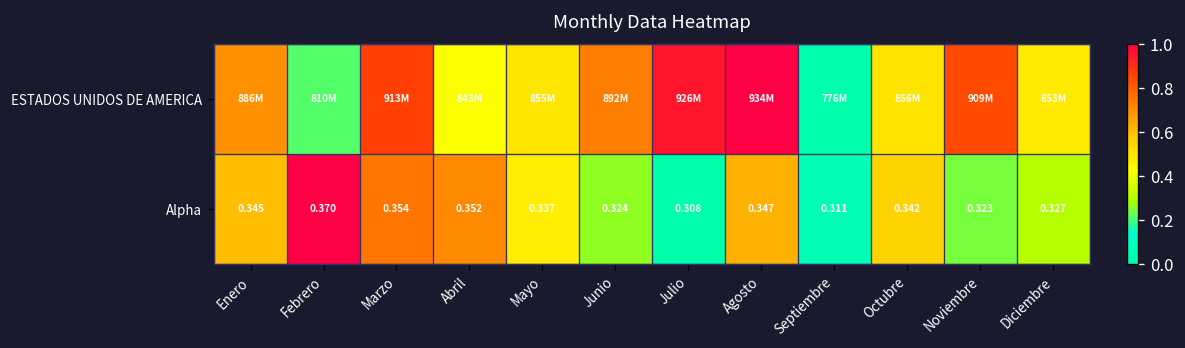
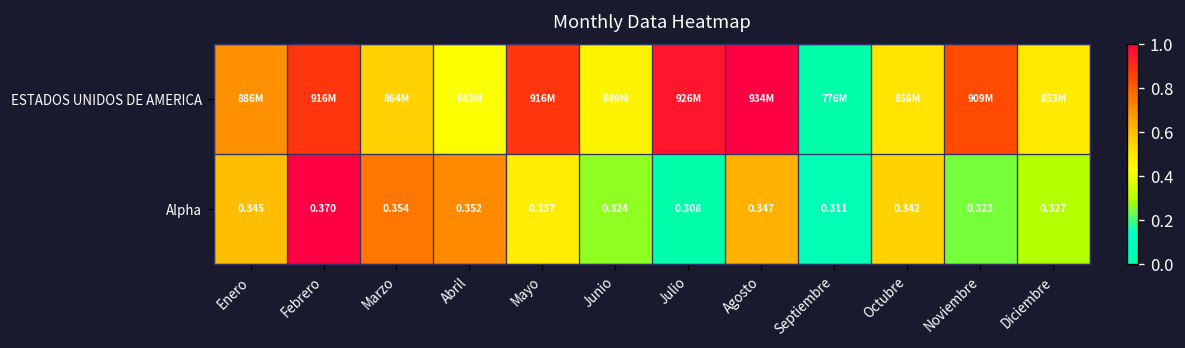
  {
    "ESTADOS UNIDOS DE AMERICA": {
      "Enero": "886M",
-     "Febrero": "810M",
-     "Marzo": "913M",
+     "Febrero": "916M",
+     "Marzo": "864M",
      "Abril": "843M",
-     "Mayo": "855M",
-     "Junio": "892M",
+     "Mayo": "916M",
+     "Junio": "849M",
      "Julio": "926M",
      "Agosto": "934M",
      "Septiembre": "776M",
      "Octubre": "856M",
      "Noviembre": "909M",
      "Diciembre": "853M"
    },
    "Alpha": {
      "Enero": "0.345",
      "Febrero": "0.370",
      "Marzo": "0.354",
      "Abril": "0.352",
      "Mayo": "0.337",
      "Junio": "0.324",
      "Julio": "0.308",
      "Agosto": "0.347",
      "Septiembre": "0.311",
      "Octubre": "0.342",
      "Noviembre": "0.323",
      "Diciembre": "0.327"
    }
  }
